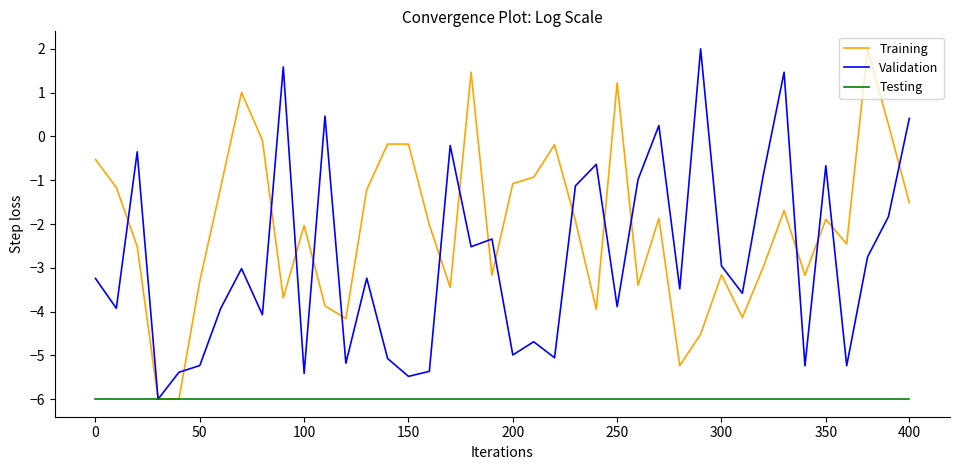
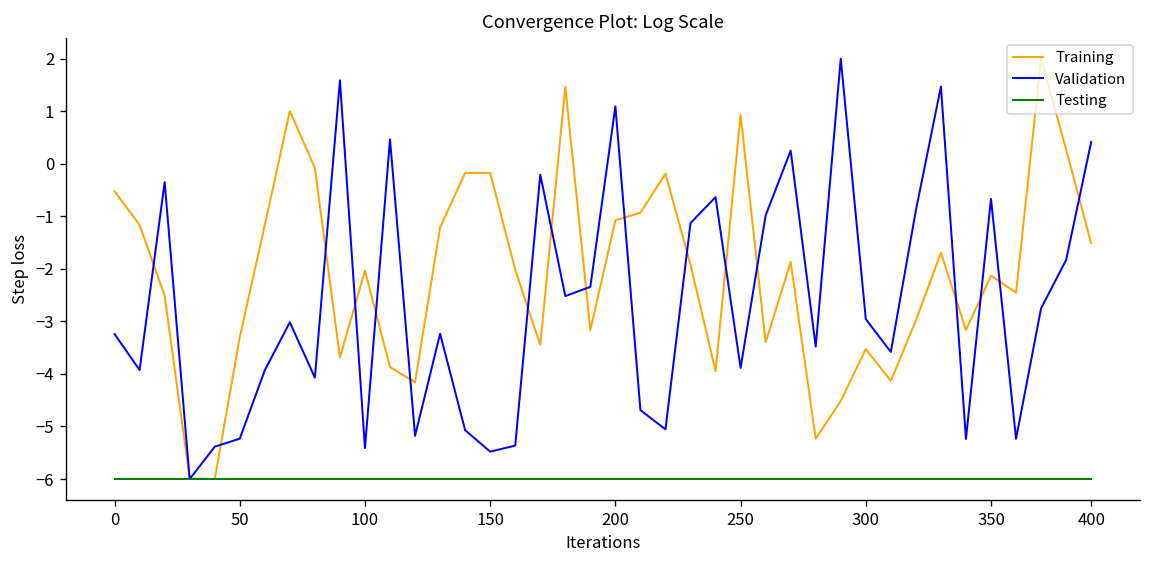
  {
    "Training": {
      "0": -0.5,
      "50": -3.3,
      "100": -2.0,
      "150": -0.2,
      "200": -1.1,
-     "250": 1.2,
-     "300": -3.2,
-     "350": -1.9,
+     "250": 0.9,
+     "300": -3.5,
+     "350": -2.1,
      "400": -1.5
    },
    "Validation": {
      "0": -3.2,
      "50": -5.2,
      "100": -5.4,
      "150": -5.5,
-     "200": -5.0,
+     "200": 1.1,
      "250": -3.9,
      "300": -3.0,
      "350": -0.7,
      "400": 0.4
    },
    "Testing": {
      "0": -6.0,
      "50": -6.0,
      "100": -6.0,
      "150": -6.0,
      "200": -6.0,
      "250": -6.0,
      "300": -6.0,
      "350": -6.0,
      "400": -6.0
    }
  }
